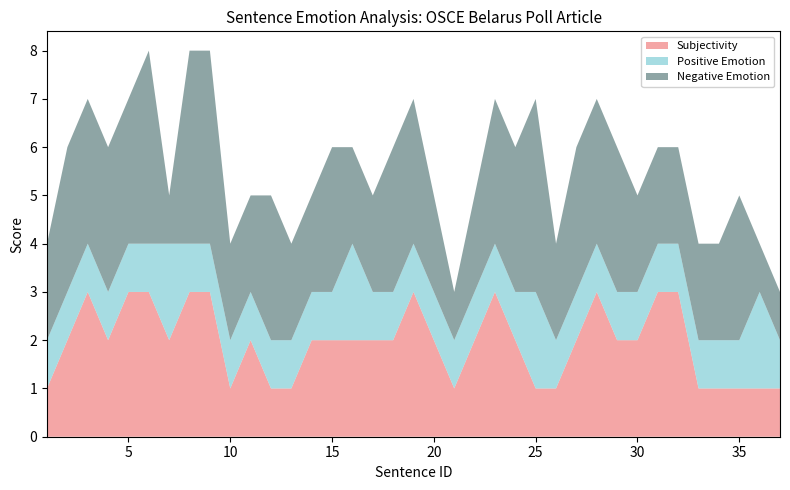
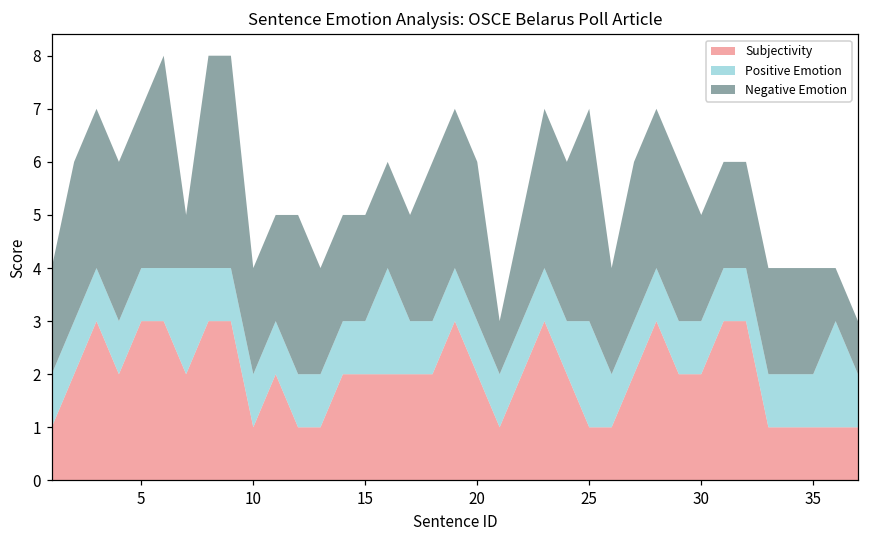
  {
    "Subjectivity": {
      "5": 3,
      "10": 1,
      "15": 2,
      "20": 2,
      "25": 1,
      "30": 2,
      "35": 1
    },
    "Negative Emotion": {
-     "15": 3,
-     "20": 2,
-     "35": 3
+     "15": 2,
+     "20": 3,
+     "35": 2
    }
  }
